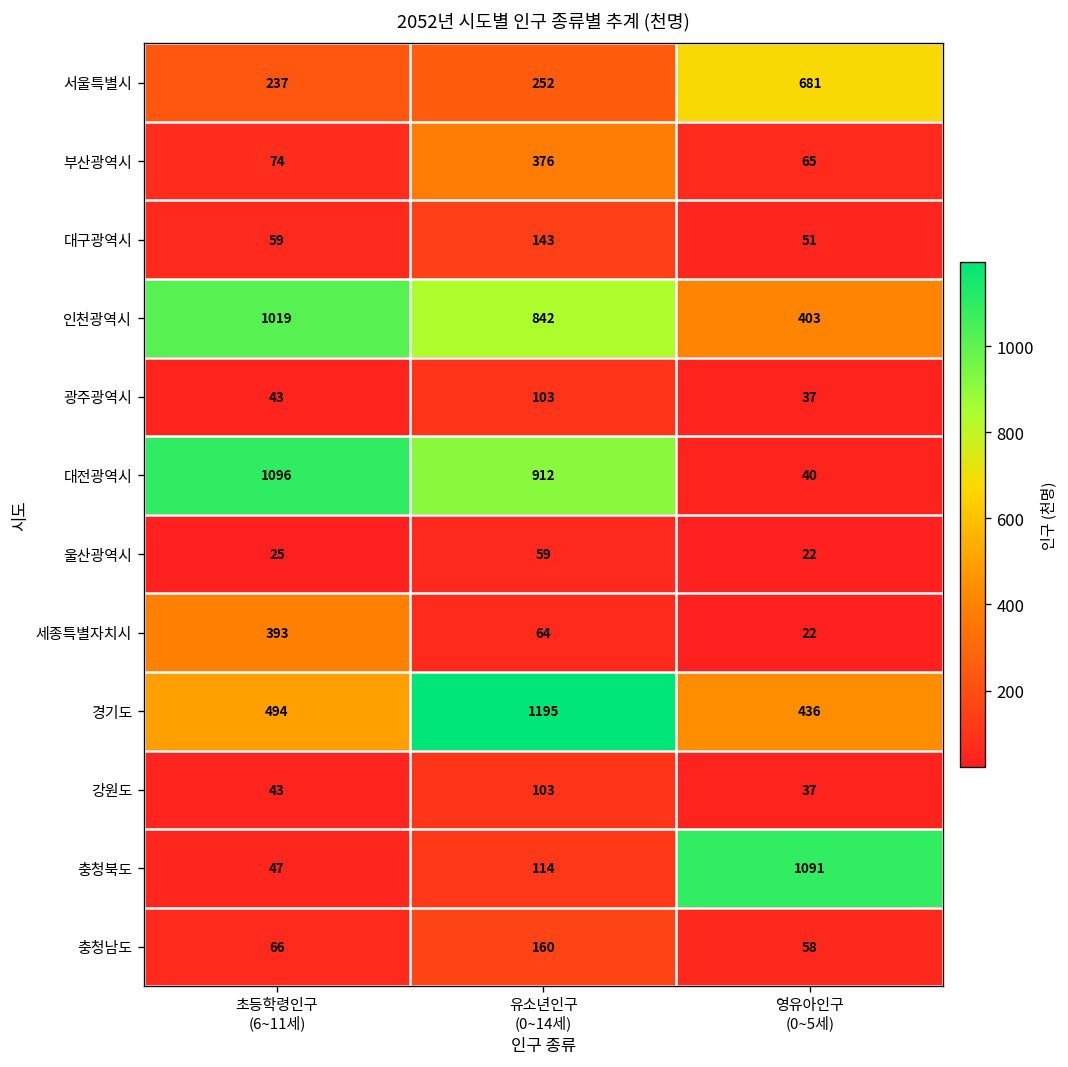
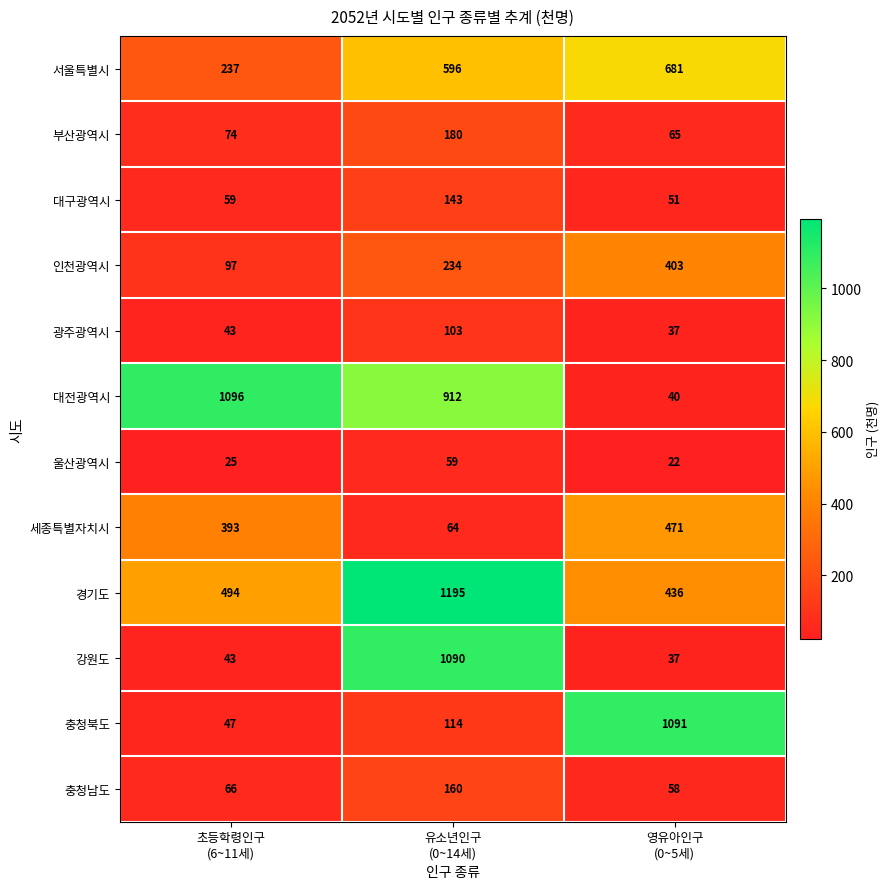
  {
    "서울특별시": {
      "초등학령인구 (6~11세)": 237,
-     "유소년인구 (0~14세)": 252,
+     "유소년인구 (0~14세)": 596,
      "영유아인구 (0~5세)": 681
    },
    "부산광역시": {
      "초등학령인구 (6~11세)": 74,
-     "유소년인구 (0~14세)": 376,
+     "유소년인구 (0~14세)": 180,
      "영유아인구 (0~5세)": 65
    },
    "대구광역시": {
      "초등학령인구 (6~11세)": 59,
      "유소년인구 (0~14세)": 143,
      "영유아인구 (0~5세)": 51
    },
    "인천광역시": {
-     "초등학령인구 (6~11세)": 1019,
-     "유소년인구 (0~14세)": 842,
+     "초등학령인구 (6~11세)": 97,
+     "유소년인구 (0~14세)": 234,
      "영유아인구 (0~5세)": 403
    },
    "광주광역시": {
      "초등학령인구 (6~11세)": 43,
      "유소년인구 (0~14세)": 103,
      "영유아인구 (0~5세)": 37
    },
    "대전광역시": {
      "초등학령인구 (6~11세)": 1096,
      "유소년인구 (0~14세)": 912,
      "영유아인구 (0~5세)": 40
    },
    "울산광역시": {
      "초등학령인구 (6~11세)": 25,
      "유소년인구 (0~14세)": 59,
      "영유아인구 (0~5세)": 22
    },
    "세종특별자치시": {
      "초등학령인구 (6~11세)": 393,
      "유소년인구 (0~14세)": 64,
-     "영유아인구 (0~5세)": 22
+     "영유아인구 (0~5세)": 471
    },
    "경기도": {
      "초등학령인구 (6~11세)": 494,
      "유소년인구 (0~14세)": 1195,
      "영유아인구 (0~5세)": 436
    },
    "강원도": {
      "초등학령인구 (6~11세)": 43,
-     "유소년인구 (0~14세)": 103,
+     "유소년인구 (0~14세)": 1090,
      "영유아인구 (0~5세)": 37
    },
    "충청북도": {
      "초등학령인구 (6~11세)": 47,
      "유소년인구 (0~14세)": 114,
      "영유아인구 (0~5세)": 1091
    },
    "충청남도": {
      "초등학령인구 (6~11세)": 66,
      "유소년인구 (0~14세)": 160,
      "영유아인구 (0~5세)": 58
    }
  }
